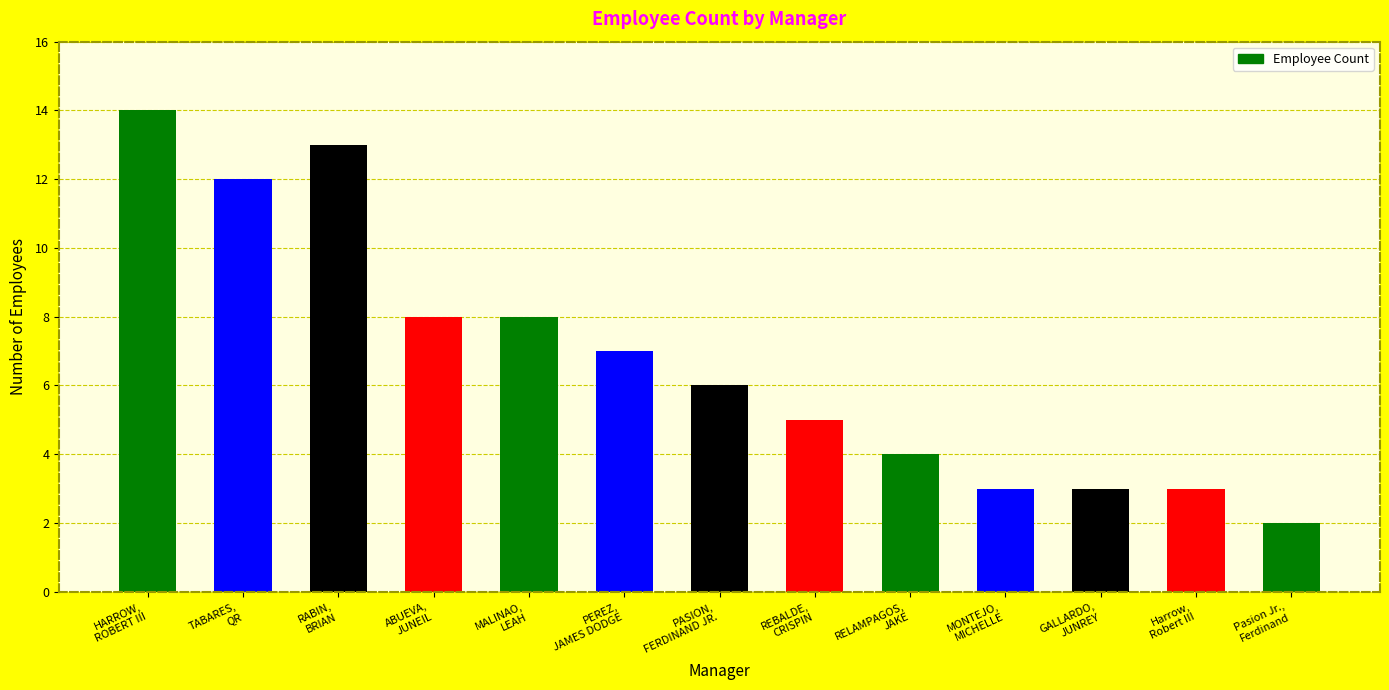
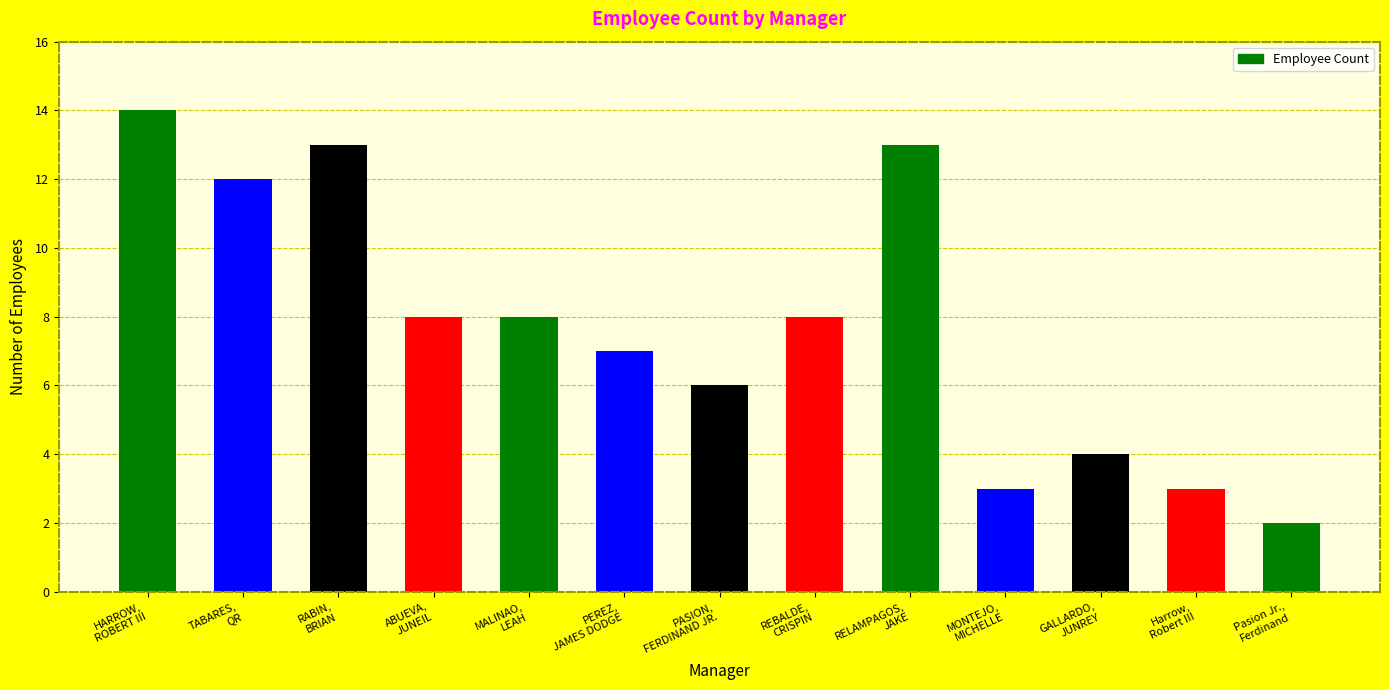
  {
    "HARROW, ROBERT III": 14,
    "TABARES, QR": 12,
    "RABIN, BRIAN": 13,
    "ABUEVA, JUNEIL": 8,
    "MALINAO, LEAH": 8,
    "PEREZ, JAMES DODGE": 7,
    "PASION, FERDINAND JR.": 6,
-   "REBALDE, CRISPIN": 5,
-   "RELAMPAGOS, JAKE": 4,
+   "REBALDE, CRISPIN": 8,
+   "RELAMPAGOS, JAKE": 13,
    "MONTEJO, MICHELLE": 3,
-   "GALLARDO, JUNREY": 3,
+   "GALLARDO, JUNREY": 4,
    "Harrow, Robert III": 3,
    "Pasion Jr., Ferdinand": 2
  }
